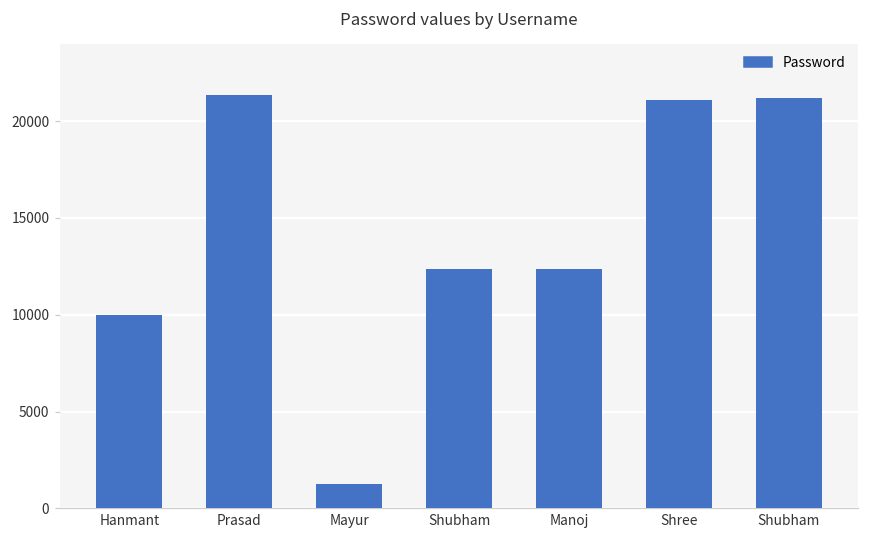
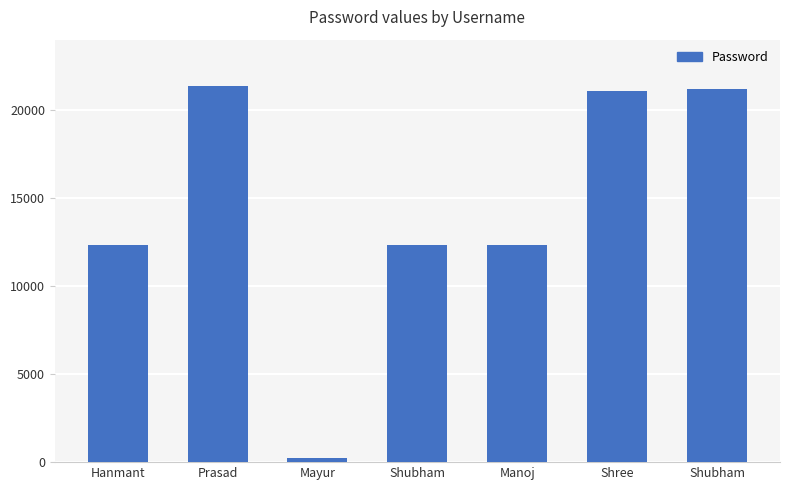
  {
-   "Hanmant": 10000,
+   "Hanmant": 12300,
    "Prasad": 21300,
-   "Mayur": 1200,
+   "Mayur": 300,
    "Manoj": 12300,
    "Shree": 21100
  }
